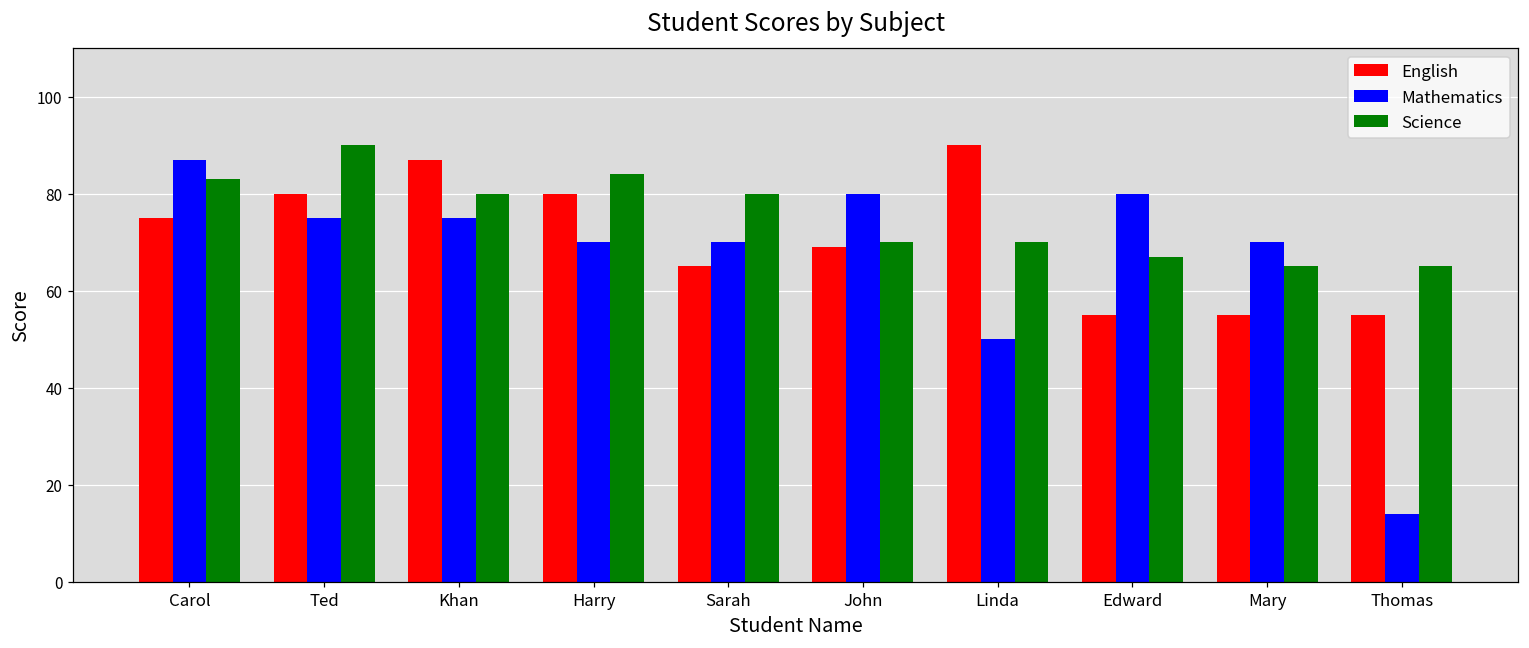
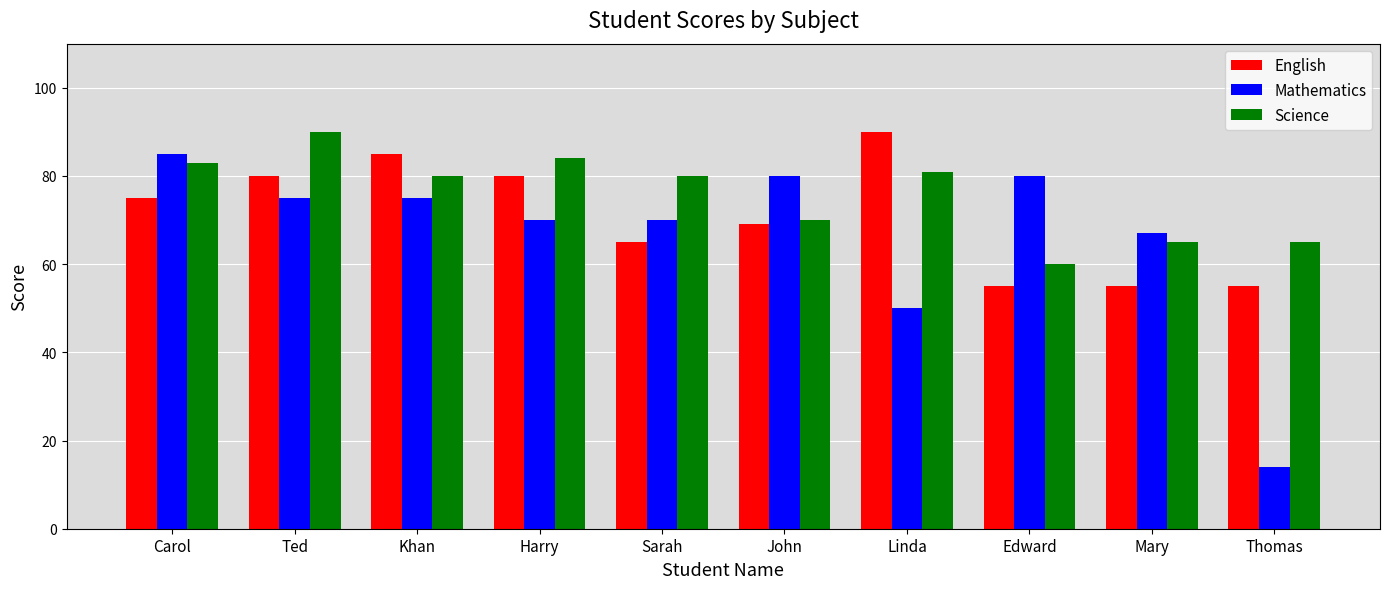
  {
    "English": {
      "Carol": 75,
      "Ted": 80,
-     "Khan": 87,
+     "Khan": 85,
      "Harry": 80,
      "Sarah": 65,
      "John": 69,
      "Linda": 90,
      "Edward": 55,
      "Mary": 55,
      "Thomas": 55
    },
    "Mathematics": {
-     "Carol": 87,
+     "Carol": 85,
      "Ted": 75,
      "Khan": 75,
      "Harry": 70,
      "Sarah": 70,
      "John": 80,
      "Linda": 50,
      "Edward": 80,
-     "Mary": 70,
+     "Mary": 67,
      "Thomas": 14
    },
    "Science": {
      "Carol": 83,
      "Ted": 90,
      "Khan": 80,
      "Harry": 84,
      "Sarah": 80,
      "John": 70,
-     "Linda": 70,
-     "Edward": 67,
+     "Linda": 81,
+     "Edward": 60,
      "Mary": 65,
      "Thomas": 65
    }
  }
